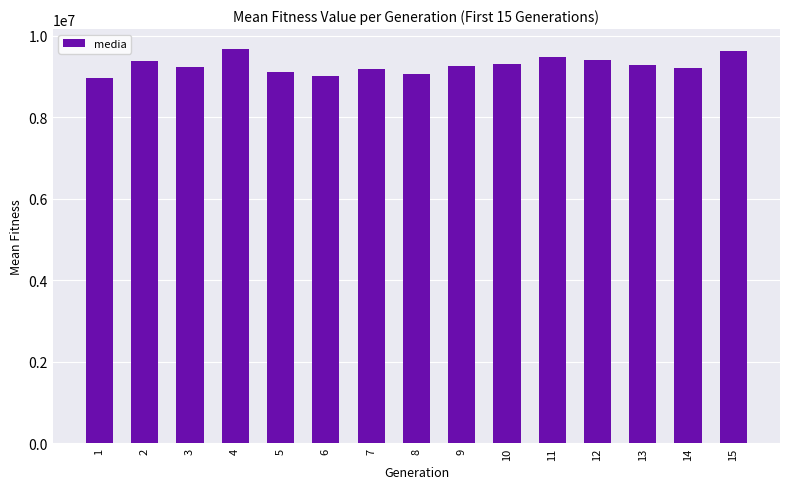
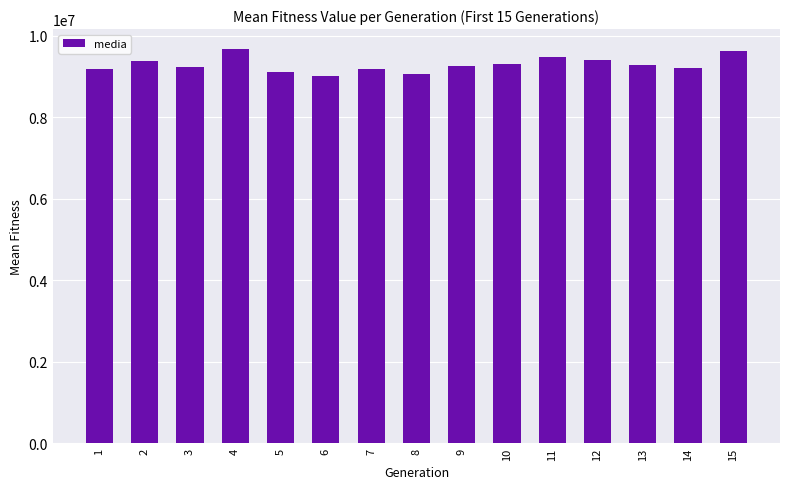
  {
-   "1": 9000000,
+   "1": 9200000,
    "2": 9400000,
    "3": 9200000,
    "4": 9700000,
    "5": 9100000,
    "6": 9000000,
    "7": 9200000,
    "8": 9100000,
    "9": 9300000,
    "10": 9300000,
    "11": 9500000,
    "12": 9400000,
    "13": 9300000,
    "14": 9200000,
    "15": 9600000
  }
